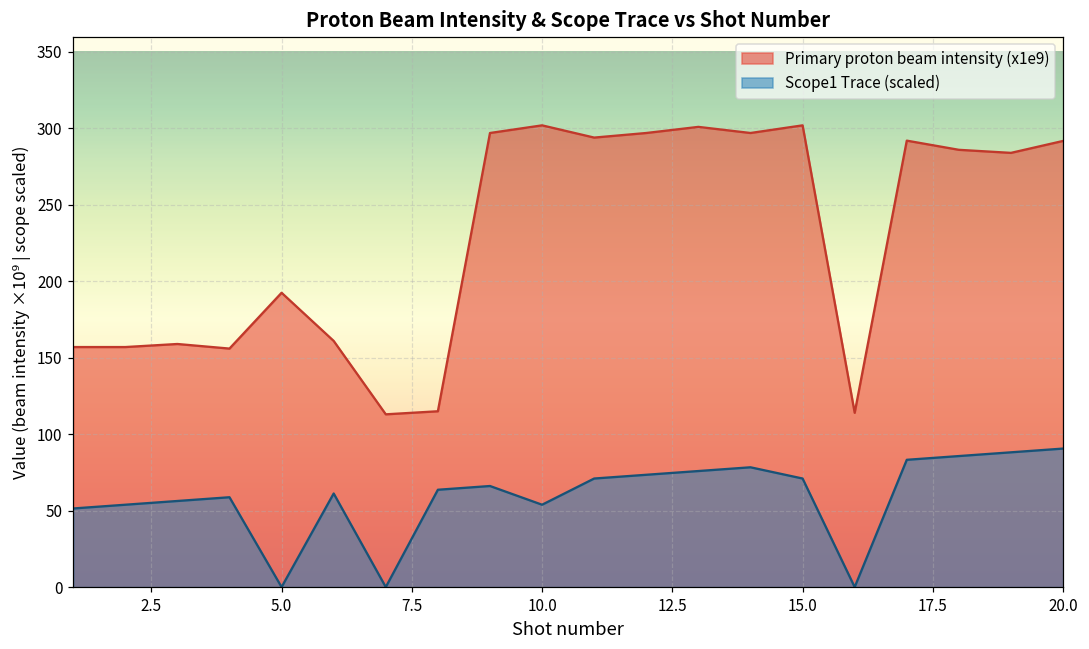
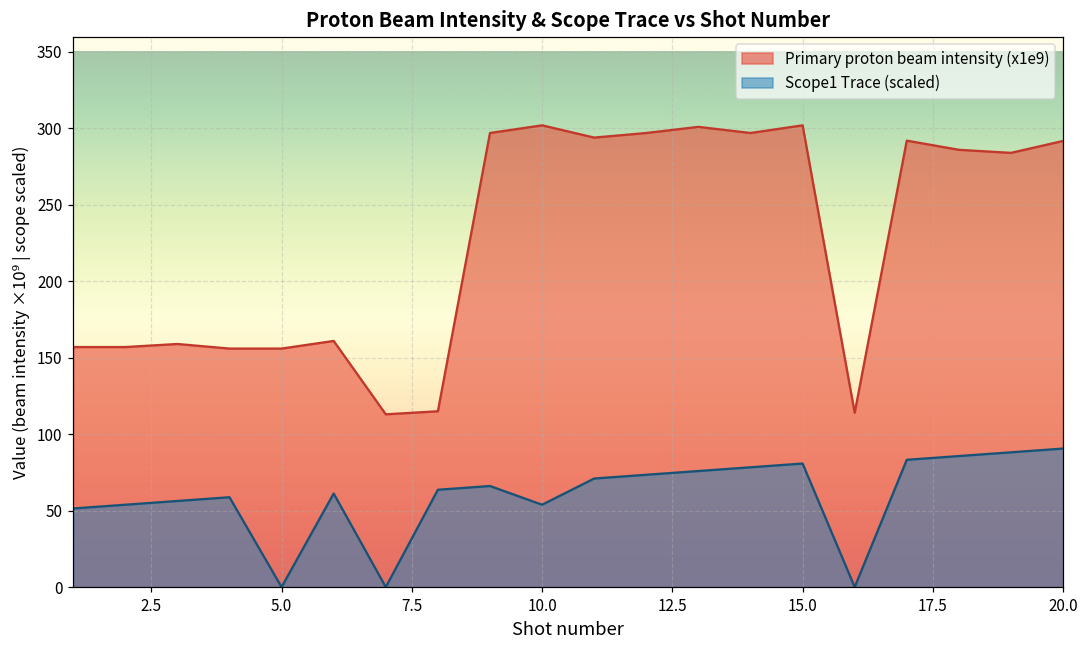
  {
    "Primary proton beam intensity (x1e9)": {
-     "5.0": 192,
+     "5.0": 156,
      "10.0": 302,
      "15.0": 302,
      "20.0": 292
    },
    "Scope1 Trace (scaled)": {
      "5.0": 0,
      "10.0": 54,
-     "15.0": 71,
+     "15.0": 81,
      "20.0": 91
    }
  }
